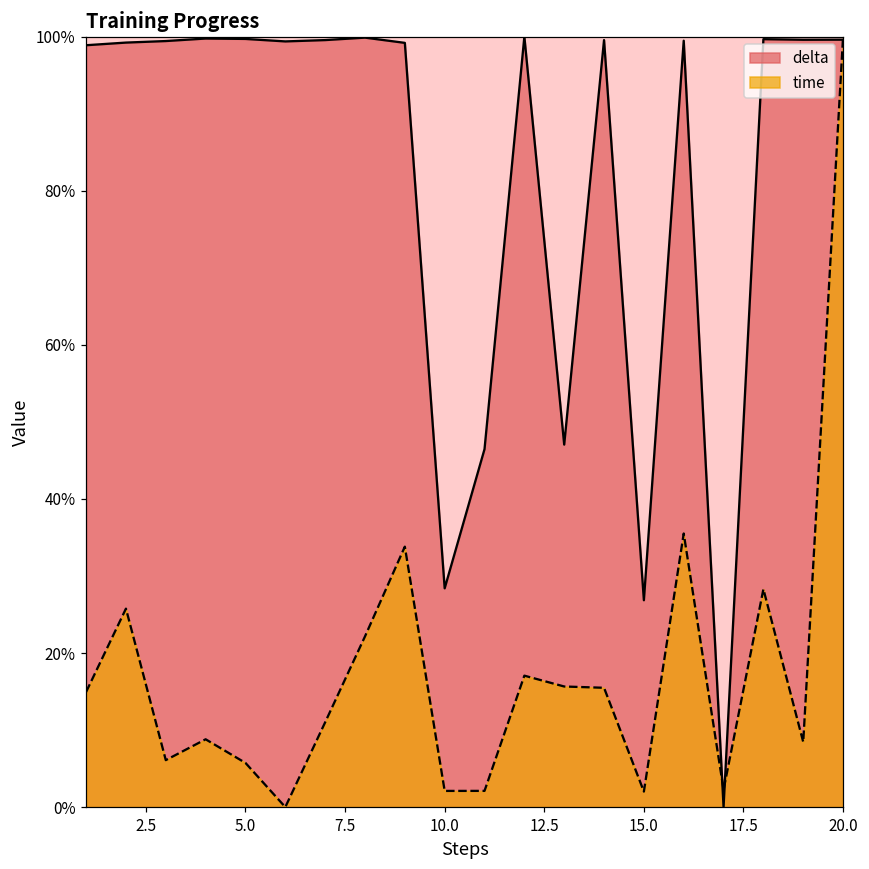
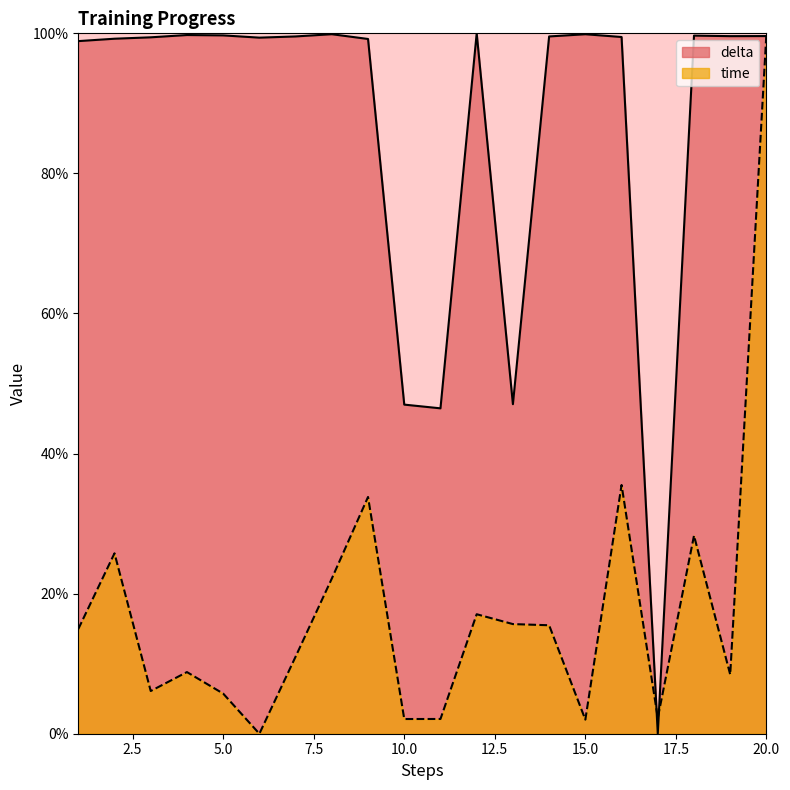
  {
    "delta": {
      "5.0": "100%",
-     "10.0": "28%",
-     "15.0": "27%",
+     "10.0": "47%",
+     "15.0": "100%",
      "20.0": "100%"
    },
    "time": {
      "5.0": "6%",
      "10.0": "2%",
      "15.0": "2%",
      "20.0": "100%"
    }
  }
